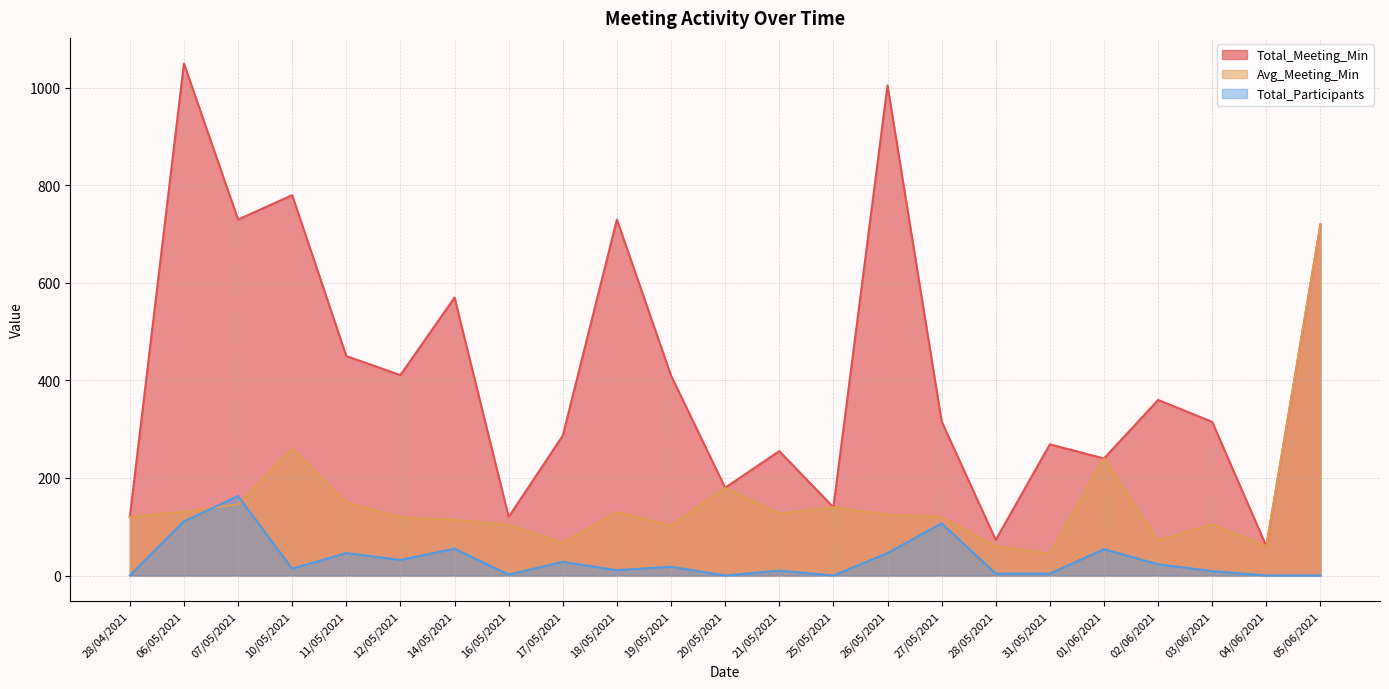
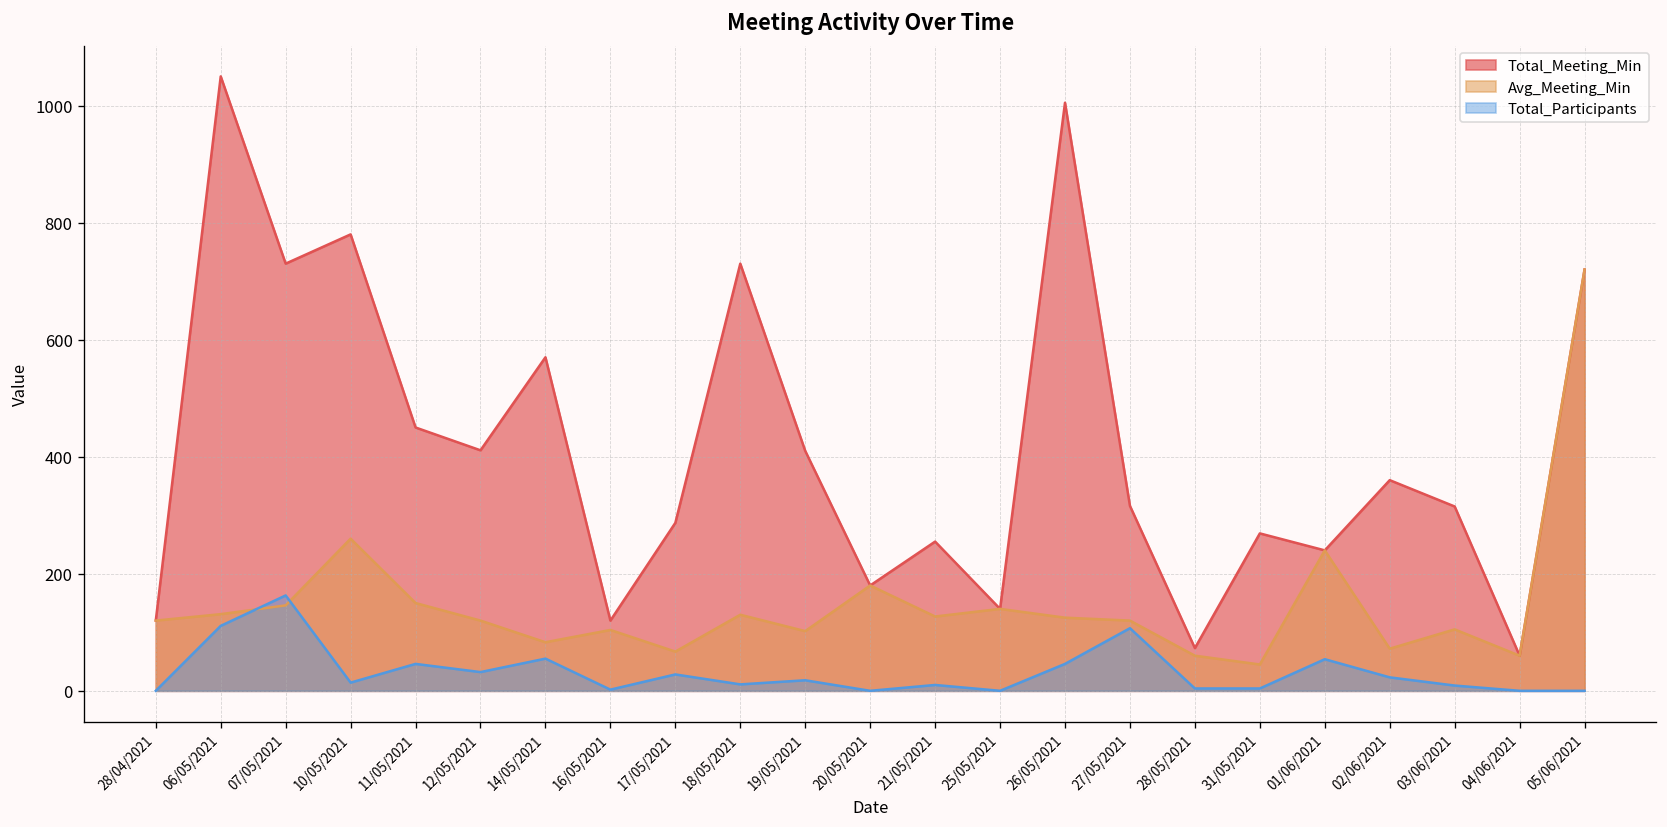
  {
    "Total_Meeting_Min": {
      "06/05/2021": 1050,
      "07/05/2021": 730,
      "10/05/2021": 780,
      "11/05/2021": 450,
      "12/05/2021": 410,
      "14/05/2021": 570,
      "16/05/2021": 120,
      "17/05/2021": 290,
      "18/05/2021": 730,
      "19/05/2021": 410,
      "21/05/2021": 260,
      "26/05/2021": 1010,
      "27/05/2021": 320,
      "28/05/2021": 70,
      "31/05/2021": 270,
      "02/06/2021": 360,
      "03/06/2021": 320
    },
    "Avg_Meeting_Min": {
      "06/05/2021": 130,
      "07/05/2021": 150,
      "10/05/2021": 260,
      "11/05/2021": 150,
      "12/05/2021": 120,
-     "14/05/2021": 110,
+     "14/05/2021": 80,
      "16/05/2021": 100,
      "17/05/2021": 70,
      "18/05/2021": 130,
      "19/05/2021": 100,
      "21/05/2021": 130,
      "26/05/2021": 130,
      "27/05/2021": 120,
      "28/05/2021": 60,
      "31/05/2021": 50,
      "02/06/2021": 70,
      "03/06/2021": 110
    },
    "Total_Participants": {
      "28/04/2021": 0,
      "06/05/2021": 110,
      "07/05/2021": 160,
      "10/05/2021": 10,
      "11/05/2021": 50,
      "12/05/2021": 30,
      "14/05/2021": 60,
      "16/05/2021": 0,
      "17/05/2021": 30,
      "18/05/2021": 10,
      "19/05/2021": 20,
      "20/05/2021": 0,
      "21/05/2021": 10,
      "25/05/2021": 0,
      "26/05/2021": 50,
      "27/05/2021": 110,
      "28/05/2021": 0,
      "31/05/2021": 0,
      "01/06/2021": 50,
      "02/06/2021": 20,
      "03/06/2021": 10,
      "04/06/2021": 0,
      "05/06/2021": 0
    }
  }
